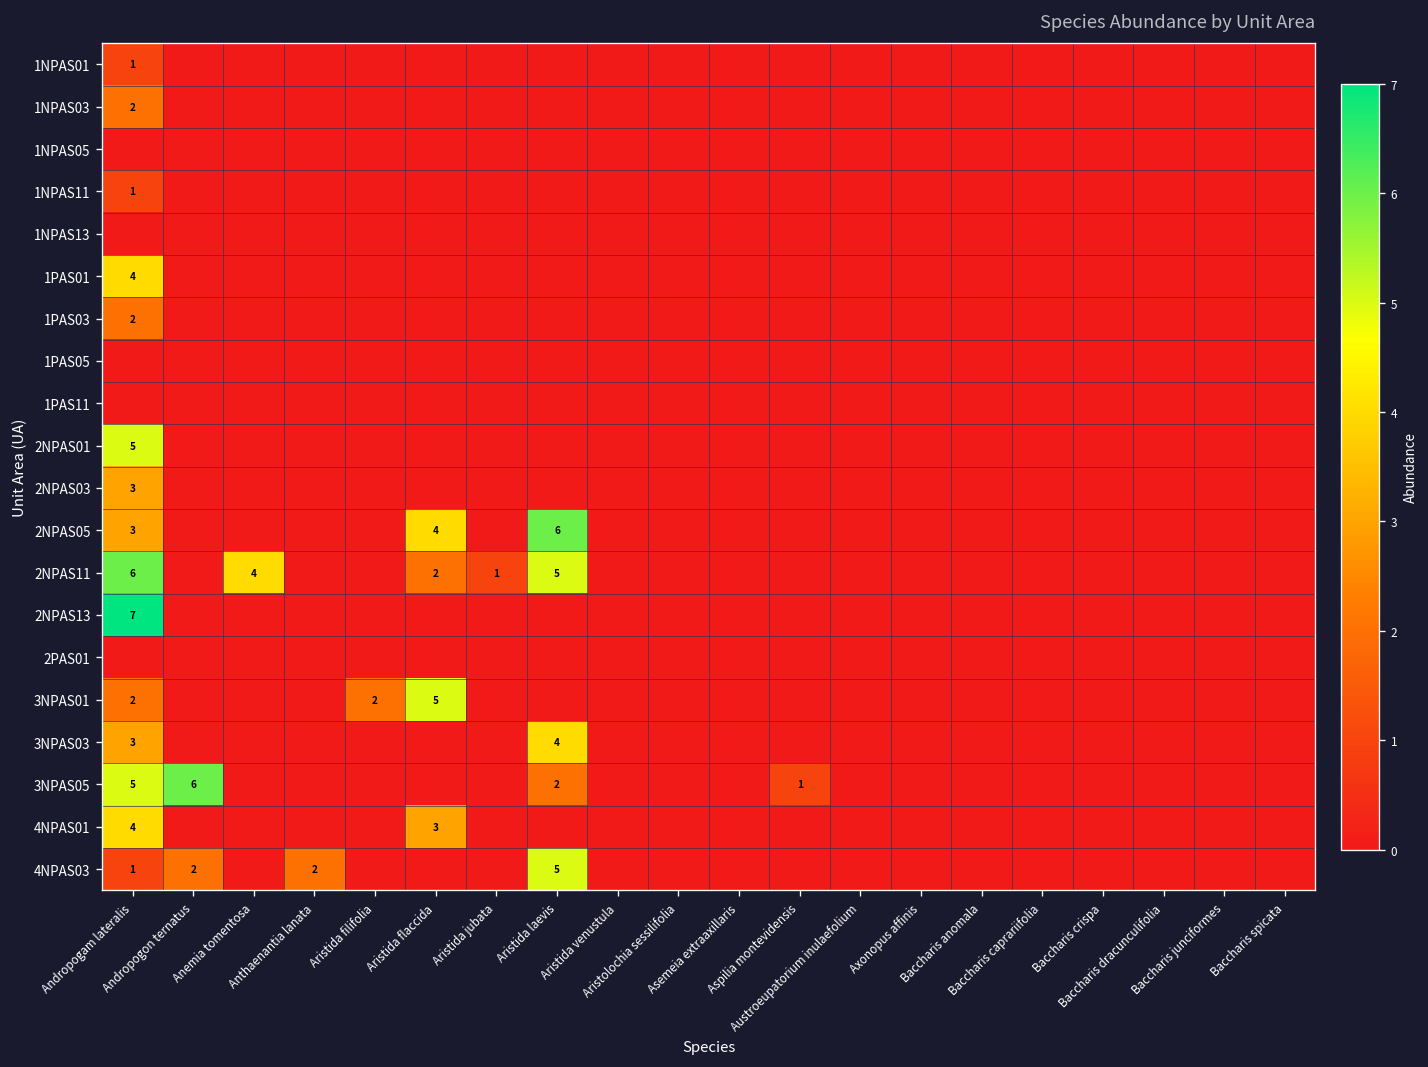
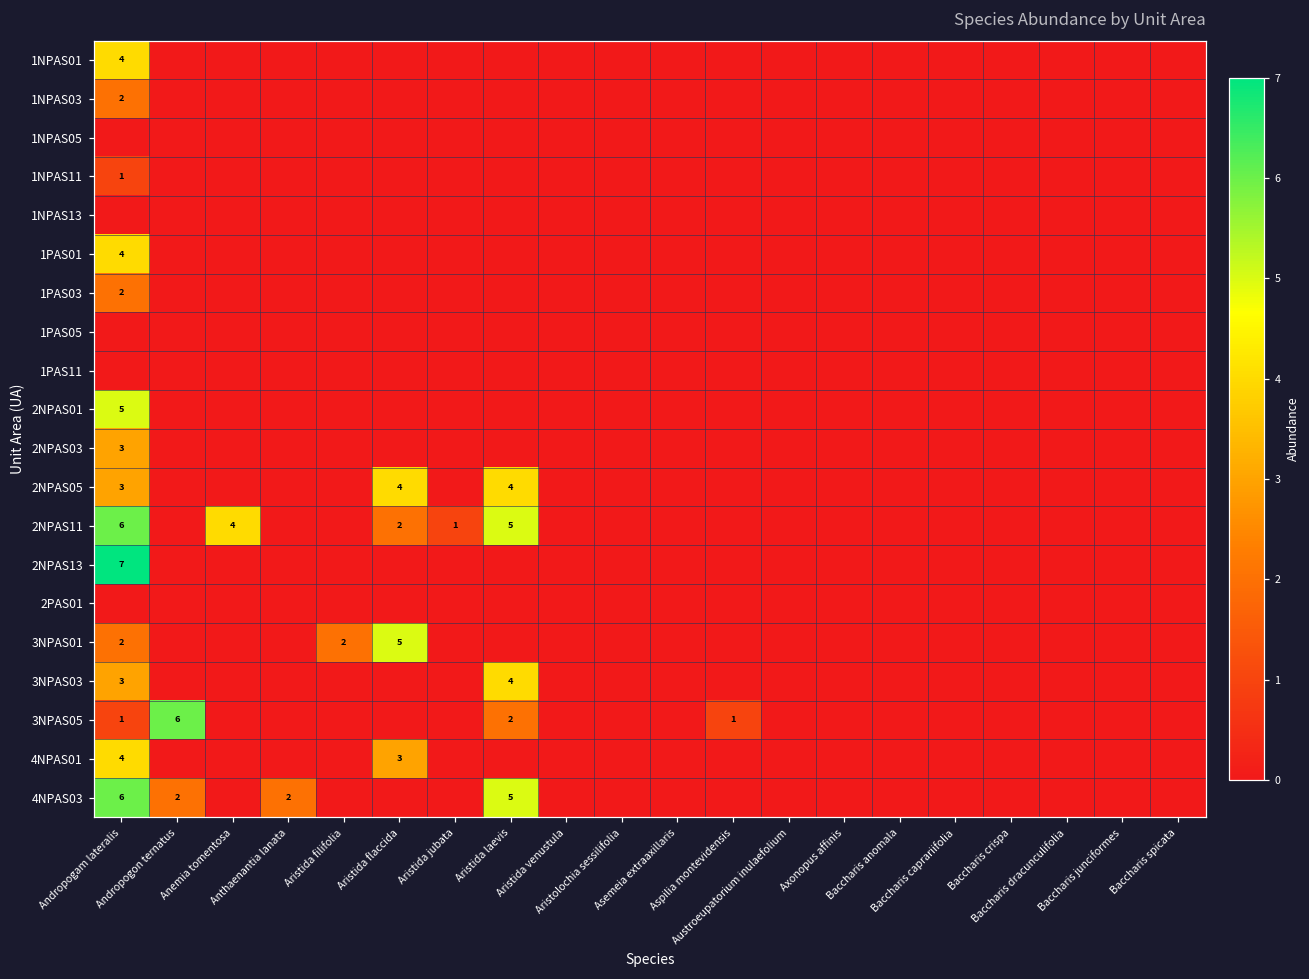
  {
    "1NPAS01": {
-     "Andropogam lateralis": 1
+     "Andropogam lateralis": 4
    },
    "1NPAS03": {
      "Andropogam lateralis": 2
    },
    "1NPAS11": {
      "Andropogam lateralis": 1
    },
    "1PAS01": {
      "Andropogam lateralis": 4
    },
    "1PAS03": {
      "Andropogam lateralis": 2
    },
    "2NPAS01": {
      "Andropogam lateralis": 5
    },
    "2NPAS03": {
      "Andropogam lateralis": 3
    },
    "2NPAS05": {
      "Andropogam lateralis": 3,
      "Aristida flaccida": 4,
-     "Aristida laevis": 6
+     "Aristida laevis": 4
    },
    "2NPAS11": {
      "Andropogam lateralis": 6,
      "Anemia tomentosa": 4,
      "Aristida flaccida": 2,
      "Aristida jubata": 1,
      "Aristida laevis": 5
    },
    "2NPAS13": {
      "Andropogam lateralis": 7
    },
    "3NPAS01": {
      "Andropogam lateralis": 2,
      "Aristida filifolia": 2,
      "Aristida flaccida": 5
    },
    "3NPAS03": {
      "Andropogam lateralis": 3,
      "Aristida laevis": 4
    },
    "3NPAS05": {
-     "Andropogam lateralis": 5,
+     "Andropogam lateralis": 1,
      "Andropogon ternatus": 6,
      "Aristida laevis": 2,
      "Aspilia montevidensis": 1
    },
    "4NPAS01": {
      "Andropogam lateralis": 4,
      "Aristida flaccida": 3
    },
    "4NPAS03": {
-     "Andropogam lateralis": 1,
+     "Andropogam lateralis": 6,
      "Andropogon ternatus": 2,
      "Anthaenantia lanata": 2,
      "Aristida laevis": 5
    }
  }
